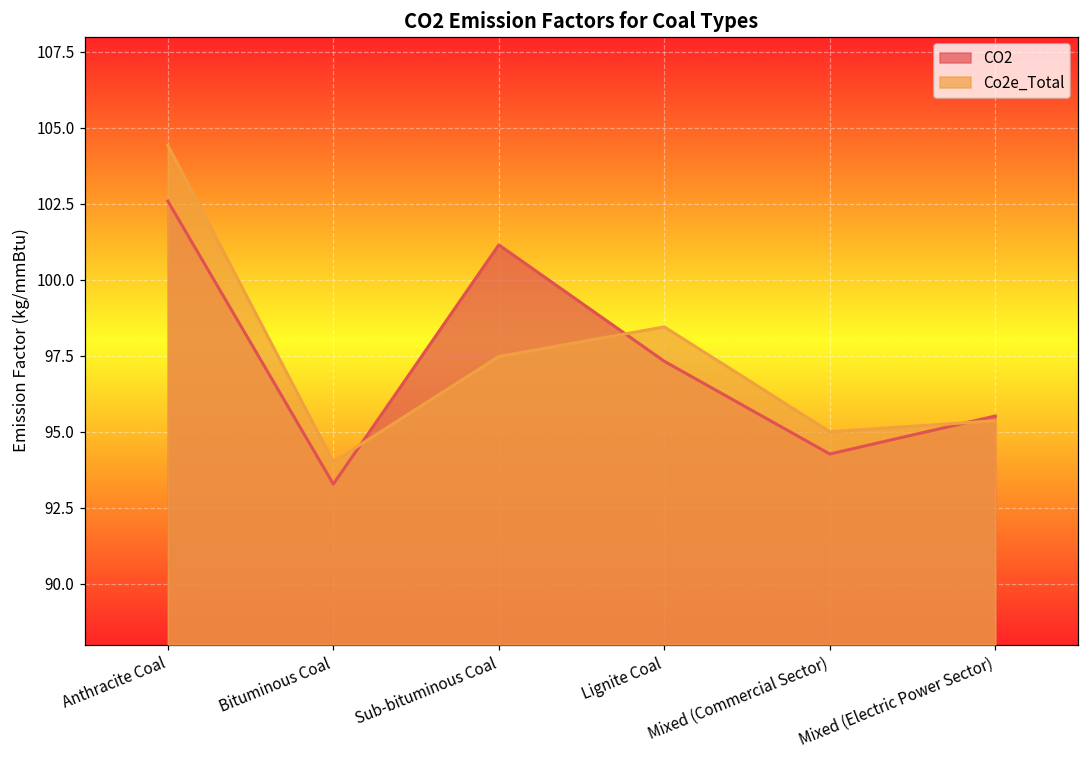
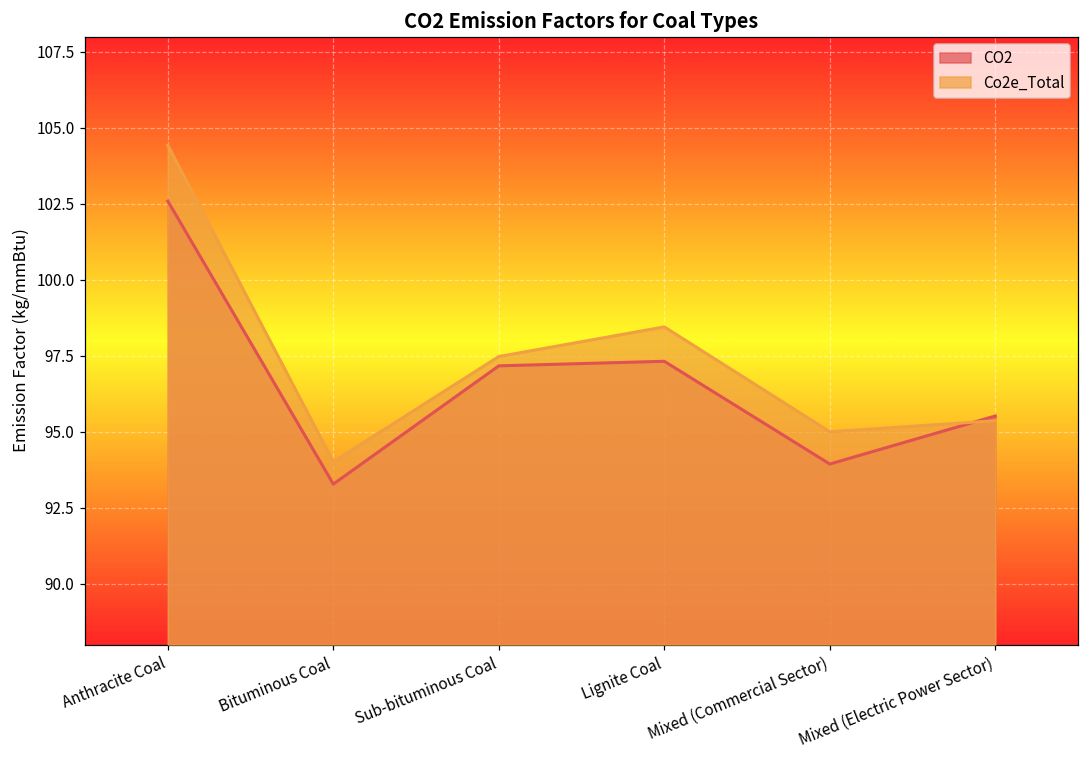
  {
    "CO2": {
      "Anthracite Coal": 102.6,
      "Bituminous Coal": 93.3,
-     "Sub-bituminous Coal": 101.2,
+     "Sub-bituminous Coal": 97.2,
      "Lignite Coal": 97.3,
-     "Mixed (Commercial Sector)": 94.3,
+     "Mixed (Commercial Sector)": 93.9,
      "Mixed (Electric Power Sector)": 95.5
    },
    "Co2e_Total": {
      "Anthracite Coal": 104.4,
      "Bituminous Coal": 94.0,
      "Sub-bituminous Coal": 97.5,
      "Lignite Coal": 98.5,
      "Mixed (Commercial Sector)": 95.0,
      "Mixed (Electric Power Sector)": 95.4
    }
  }
